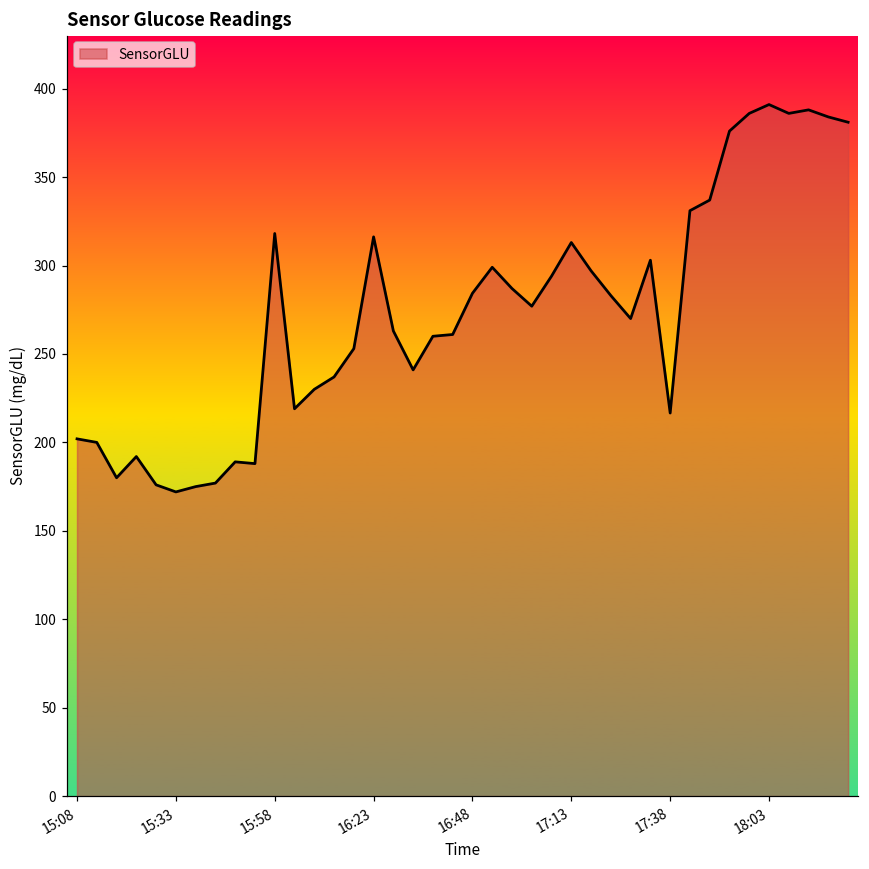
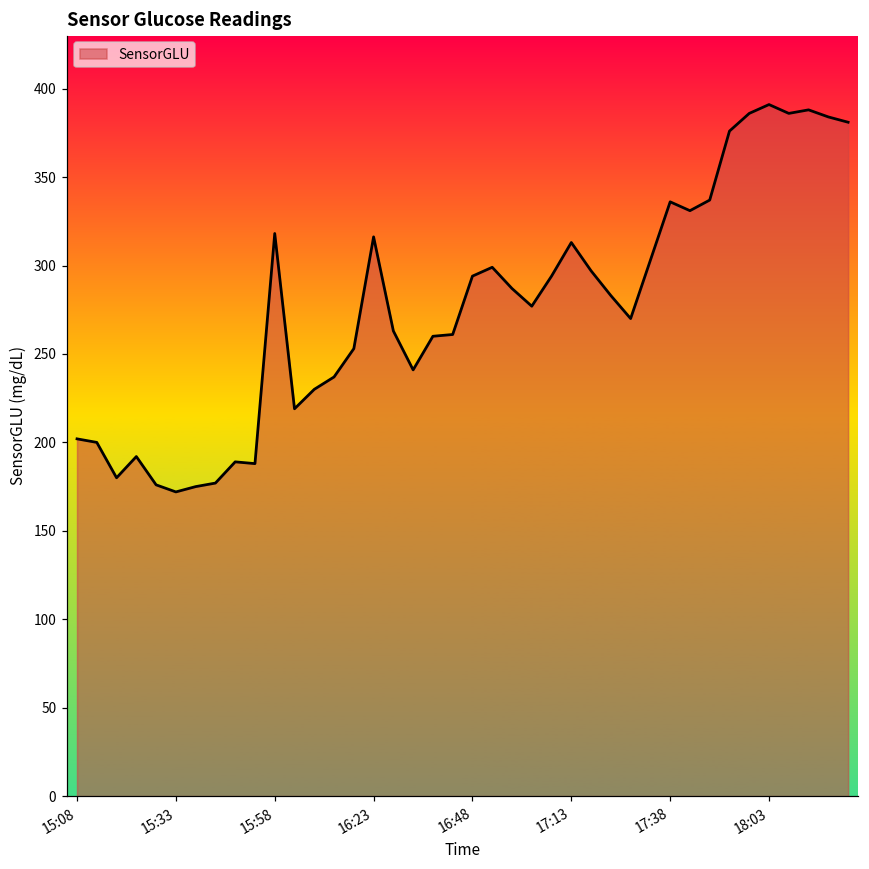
  {
    "15:08": 202,
    "15:33": 172,
    "15:58": 318,
    "16:23": 316,
-   "16:48": 284,
+   "16:48": 294,
    "17:13": 313,
-   "17:38": 217,
+   "17:38": 336,
    "18:03": 391
  }
